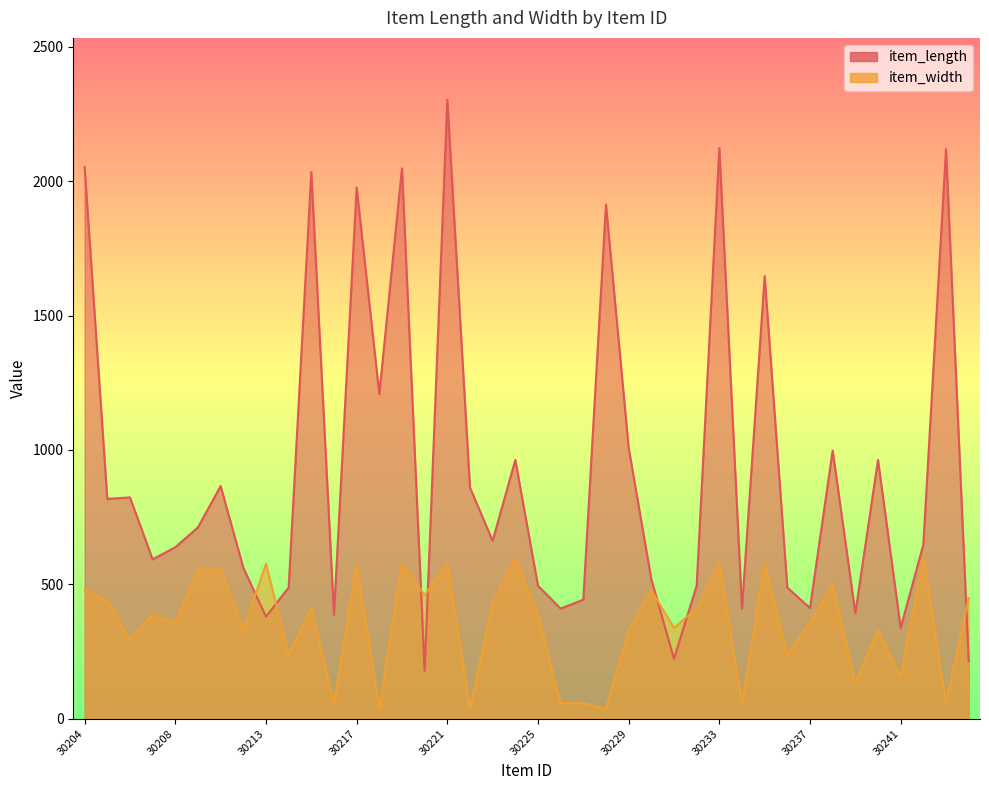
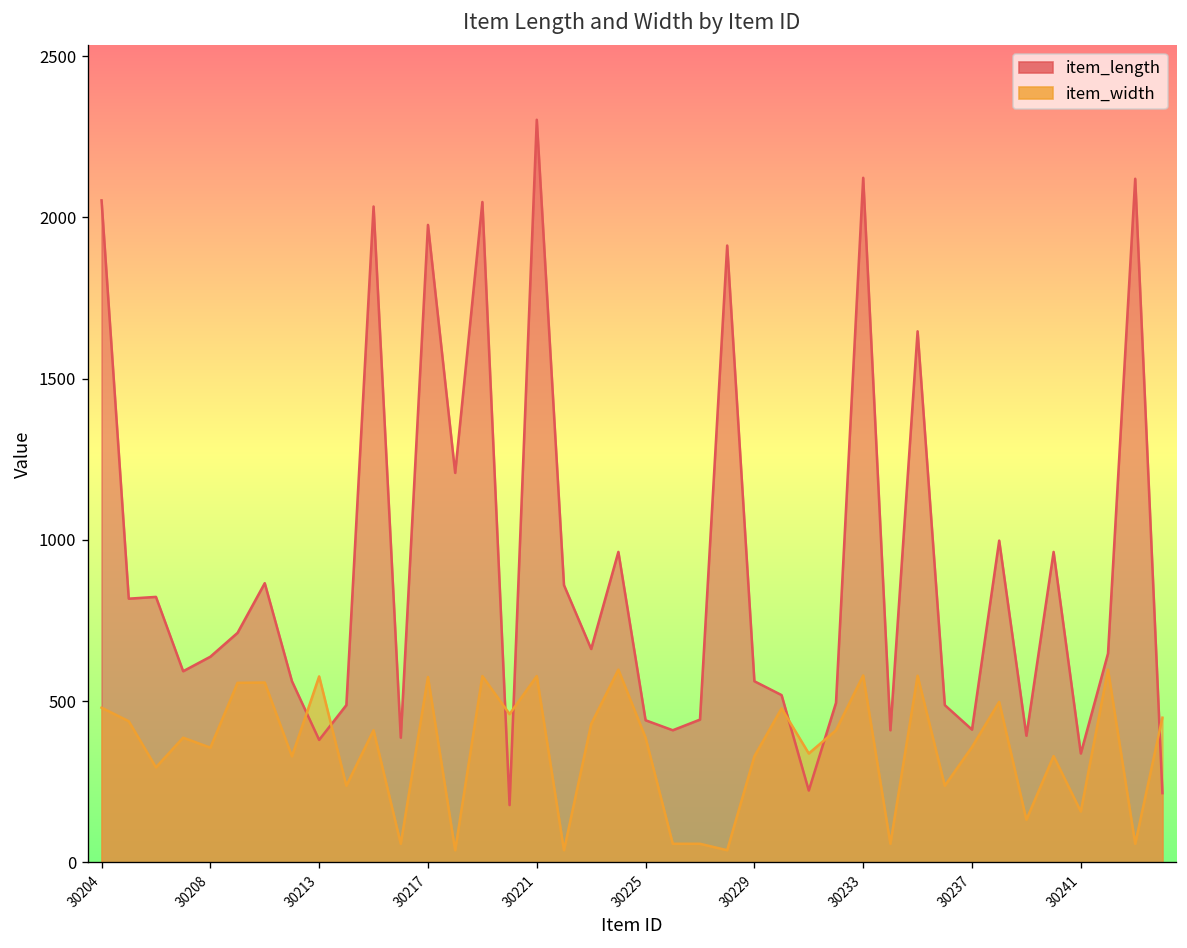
  {
    "item_length": {
      "30204": 2050,
      "30208": 640,
      "30213": 380,
      "30217": 1980,
      "30221": 2300,
-     "30225": 500,
-     "30229": 1010,
+     "30225": 440,
+     "30229": 560,
      "30233": 2120,
      "30237": 410,
      "30241": 340
    },
    "item_width": {
      "30204": 480,
      "30208": 360,
      "30213": 580,
      "30217": 580,
      "30221": 580,
      "30225": 390,
      "30229": 330,
      "30233": 580,
      "30237": 360,
      "30241": 160
    }
  }
